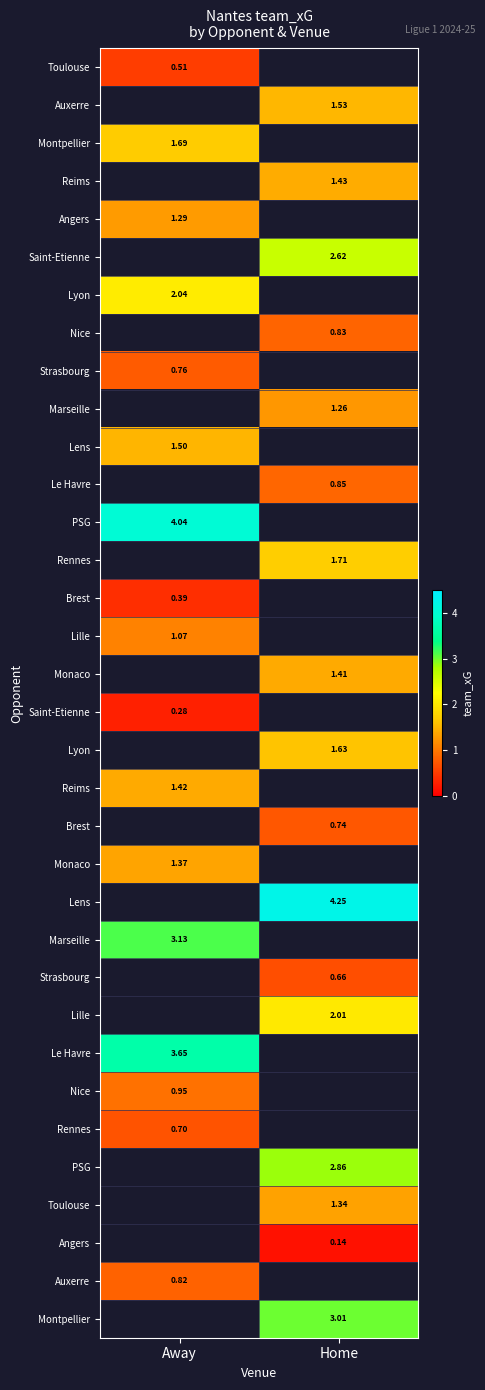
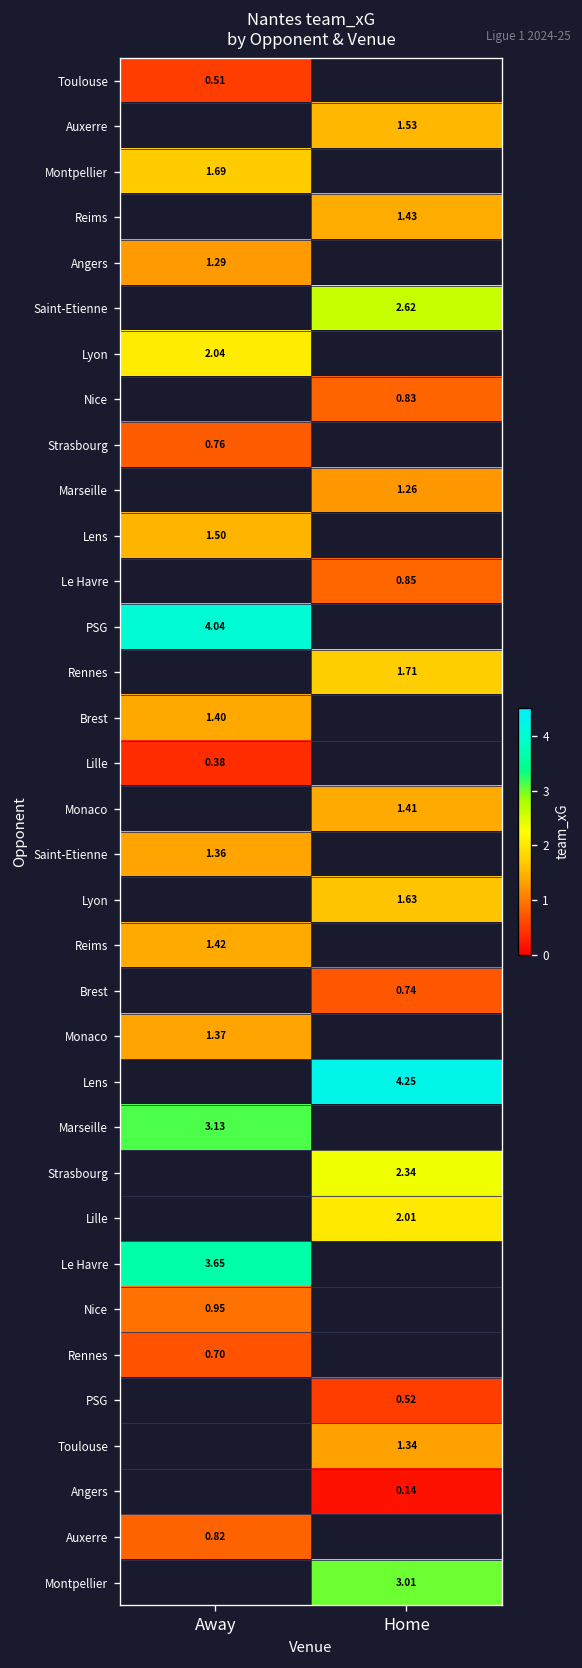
  {
    "Toulouse": {
      "Away": 0.51,
      "Home": 1.34
    },
    "Auxerre": {
      "Away": 0.82,
      "Home": 1.53
    },
    "Montpellier": {
      "Away": 1.69,
      "Home": 3.01
    },
    "Reims": {
      "Away": 1.42,
      "Home": 1.43
    },
    "Angers": {
      "Away": 1.29,
      "Home": 0.14
    },
    "Saint-Etienne": {
-     "Away": 0.28,
+     "Away": 1.36,
      "Home": 2.62
    },
    "Lyon": {
      "Away": 2.04,
      "Home": 1.63
    },
    "Nice": {
      "Away": 0.95,
      "Home": 0.83
    },
    "Strasbourg": {
      "Away": 0.76,
-     "Home": 0.66
+     "Home": 2.34
    },
    "Marseille": {
      "Away": 3.13,
      "Home": 1.26
    },
    "Lens": {
      "Away": 1.50,
      "Home": 4.25
    },
    "Le Havre": {
      "Away": 3.65,
      "Home": 0.85
    },
    "PSG": {
      "Away": 4.04,
-     "Home": 2.86
+     "Home": 0.52
    },
    "Rennes": {
      "Away": 0.70,
      "Home": 1.71
    },
    "Brest": {
-     "Away": 0.39,
+     "Away": 1.40,
      "Home": 0.74
    },
    "Lille": {
-     "Away": 1.07,
+     "Away": 0.38,
      "Home": 2.01
    },
    "Monaco": {
      "Away": 1.37,
      "Home": 1.41
    }
  }
